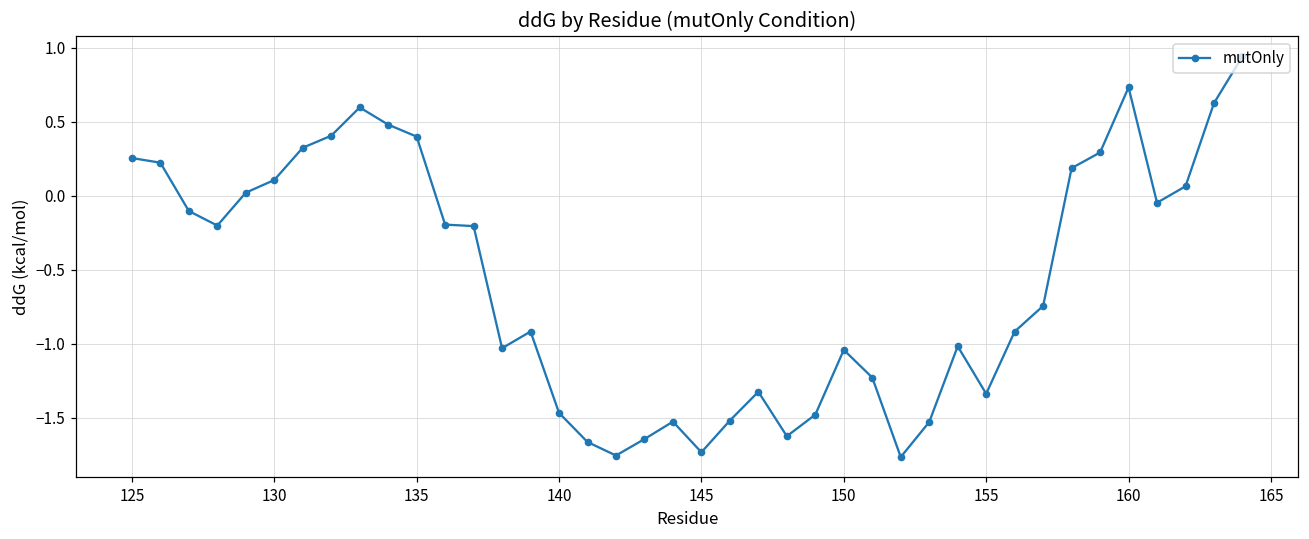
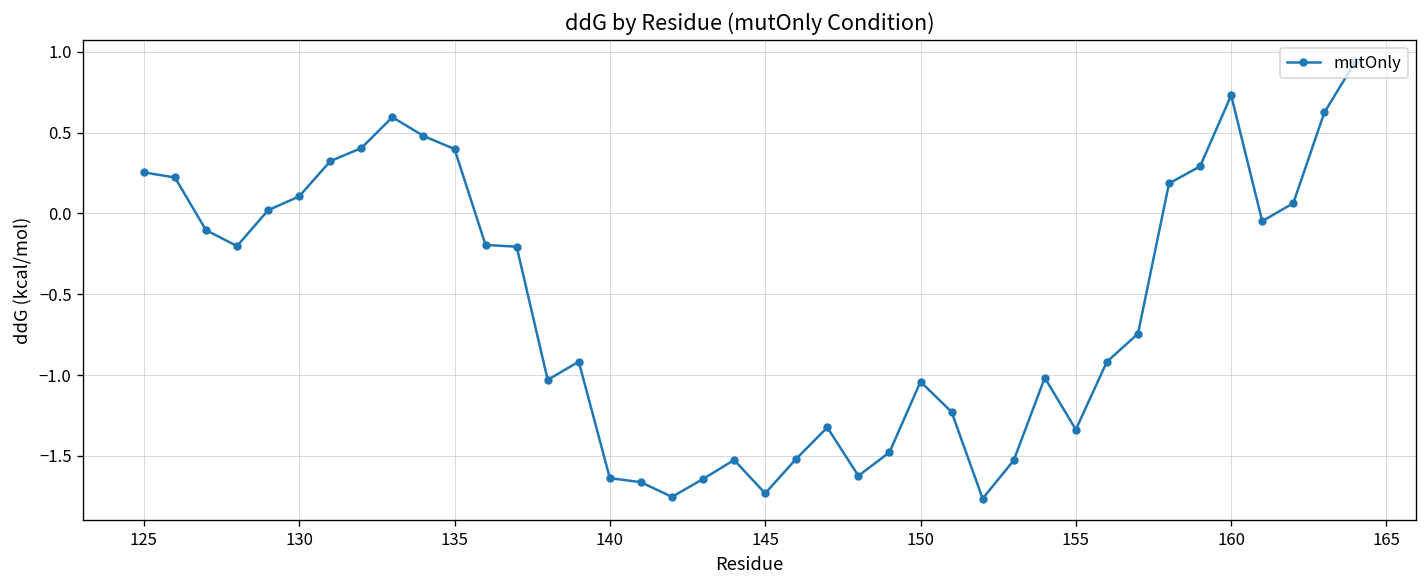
  {
    "125": 0.25,
    "130": 0.11,
    "135": 0.40,
-   "140": -1.47,
+   "140": -1.64,
    "145": -1.73,
    "150": -1.04,
    "155": -1.34,
    "160": 0.73
  }
